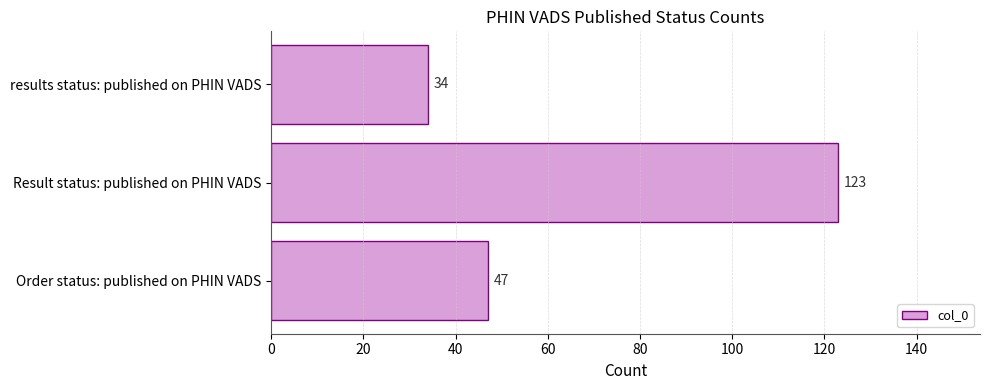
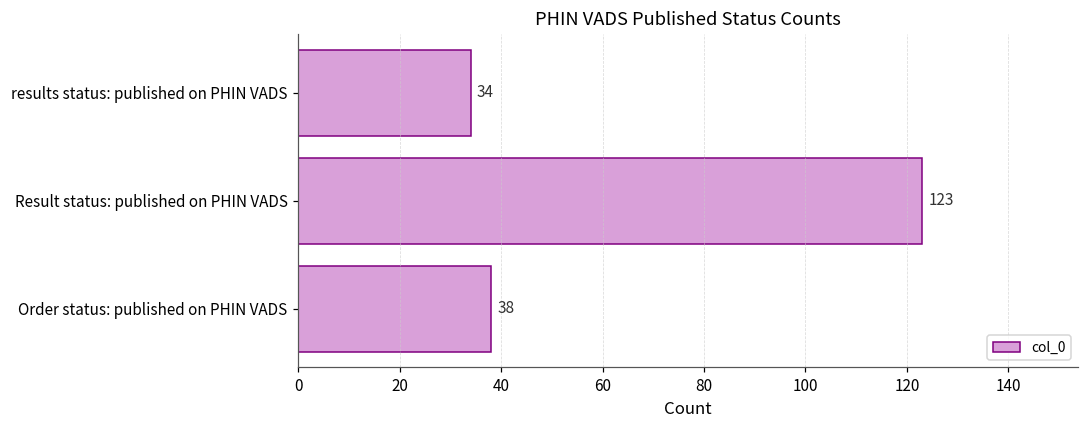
  {
    "results status: published on PHIN VADS": 34,
    "Result status: published on PHIN VADS": 123,
-   "Order status: published on PHIN VADS": 47
+   "Order status: published on PHIN VADS": 38
  }
